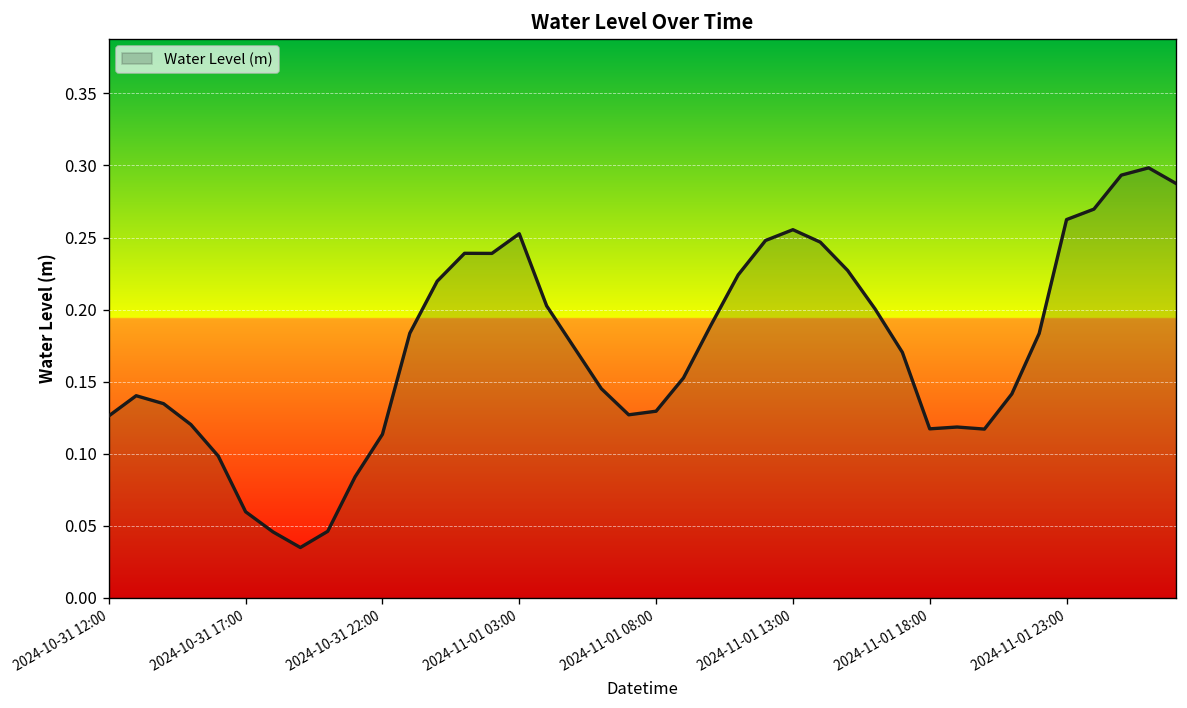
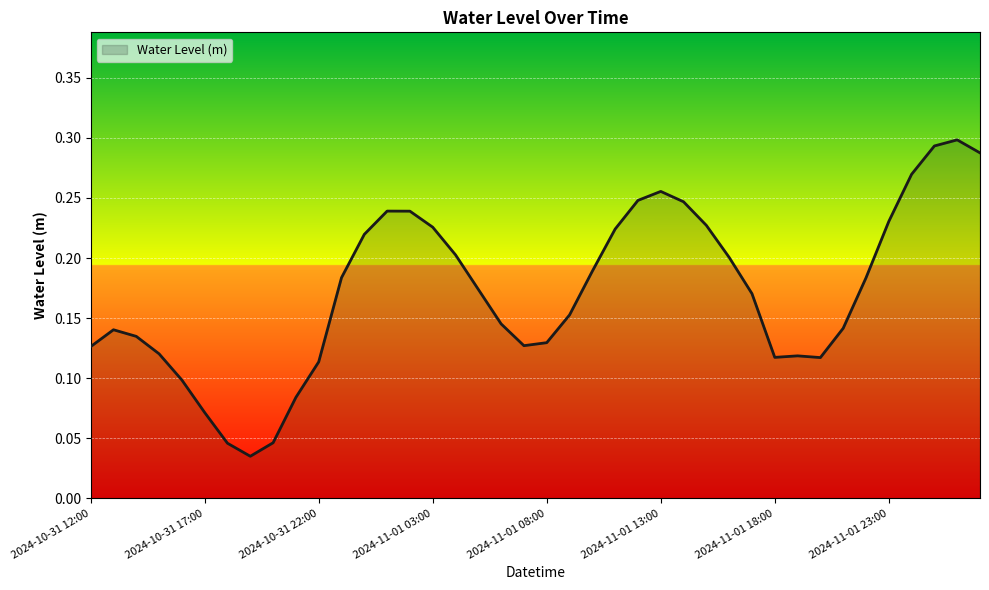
  {
    "2024-10-31 12:00": 0.126,
-   "2024-10-31 17:00": 0.060,
+   "2024-10-31 17:00": 0.071,
    "2024-10-31 22:00": 0.114,
-   "2024-11-01 03:00": 0.253,
+   "2024-11-01 03:00": 0.226,
    "2024-11-01 08:00": 0.130,
    "2024-11-01 13:00": 0.255,
    "2024-11-01 18:00": 0.117,
-   "2024-11-01 23:00": 0.262
+   "2024-11-01 23:00": 0.230
  }
